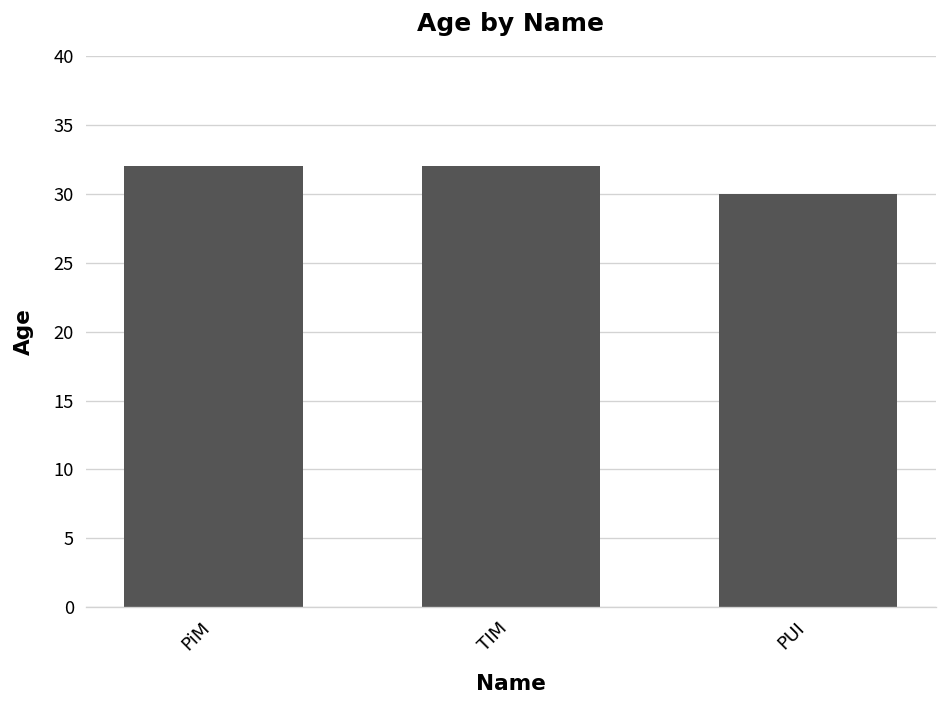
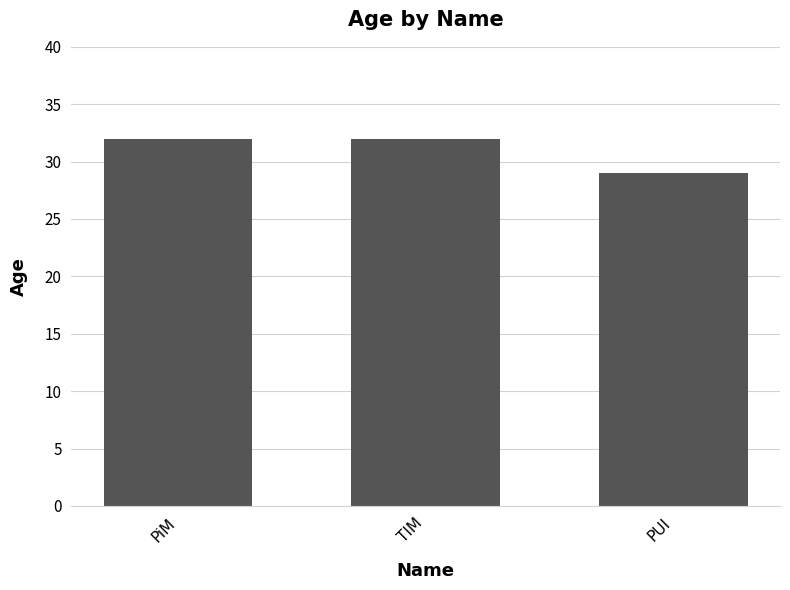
  {
    "PiM": 32,
    "TIM": 32,
-   "PUI": 30
+   "PUI": 29
  }
